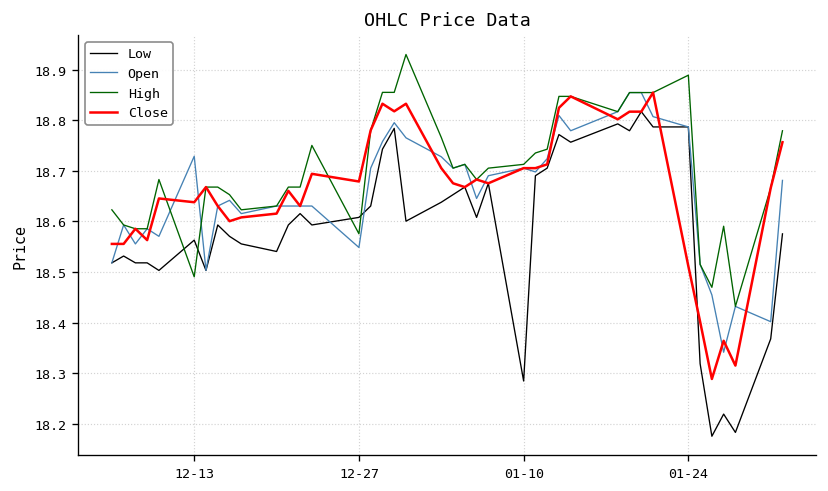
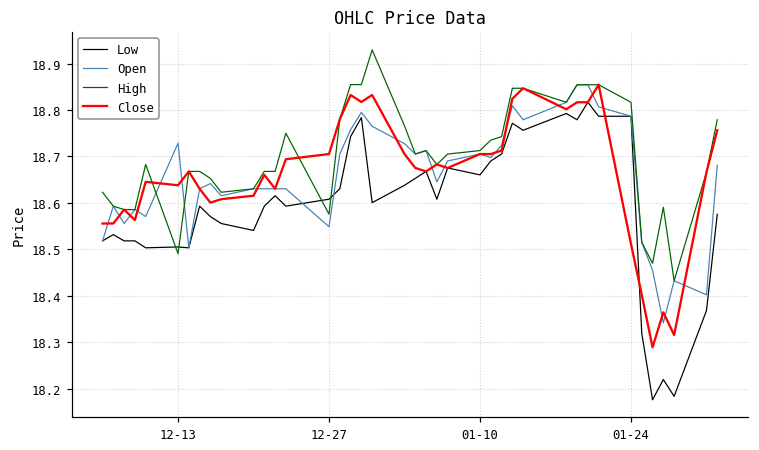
  {
    "Low": {
-     "12-13": 18.56,
+     "12-13": 18.51,
      "12-27": 18.61,
-     "01-10": 18.28
+     "01-10": 18.66
    },
    "Open": {
      "12-13": 18.73,
      "12-27": 18.55
    },
    "High": {
      "12-13": 18.49,
      "12-27": 18.58,
      "01-10": 18.71,
-     "01-24": 18.89
+     "01-24": 18.82
    },
    "Close": {
      "12-13": 18.64,
-     "12-27": 18.68,
+     "12-27": 18.71,
      "01-24": 18.51
    }
  }
